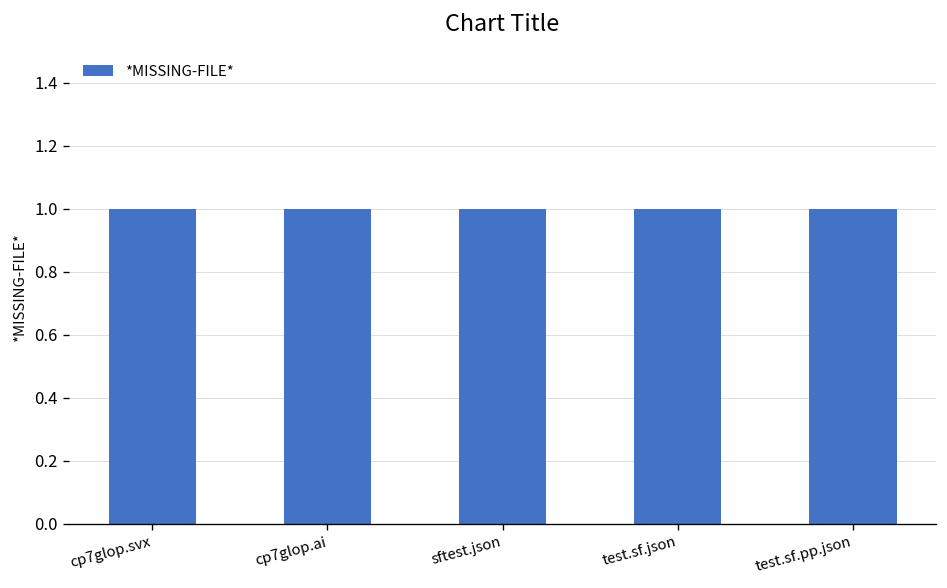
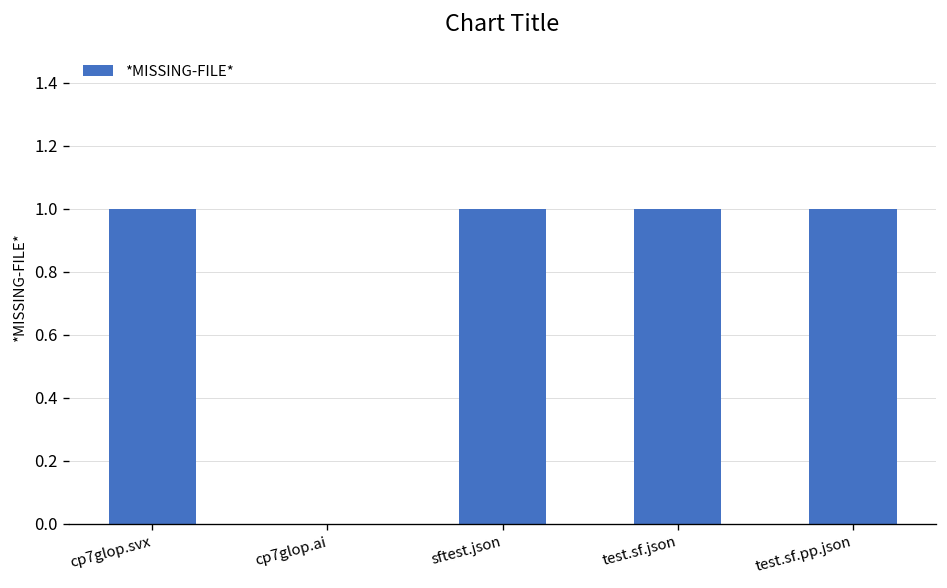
  {
    "cp7glop.svx": 1,
-   "cp7glop.ai": 1,
+   "cp7glop.ai": 0,
    "sftest.json": 1,
    "test.sf.json": 1,
    "test.sf.pp.json": 1
  }
